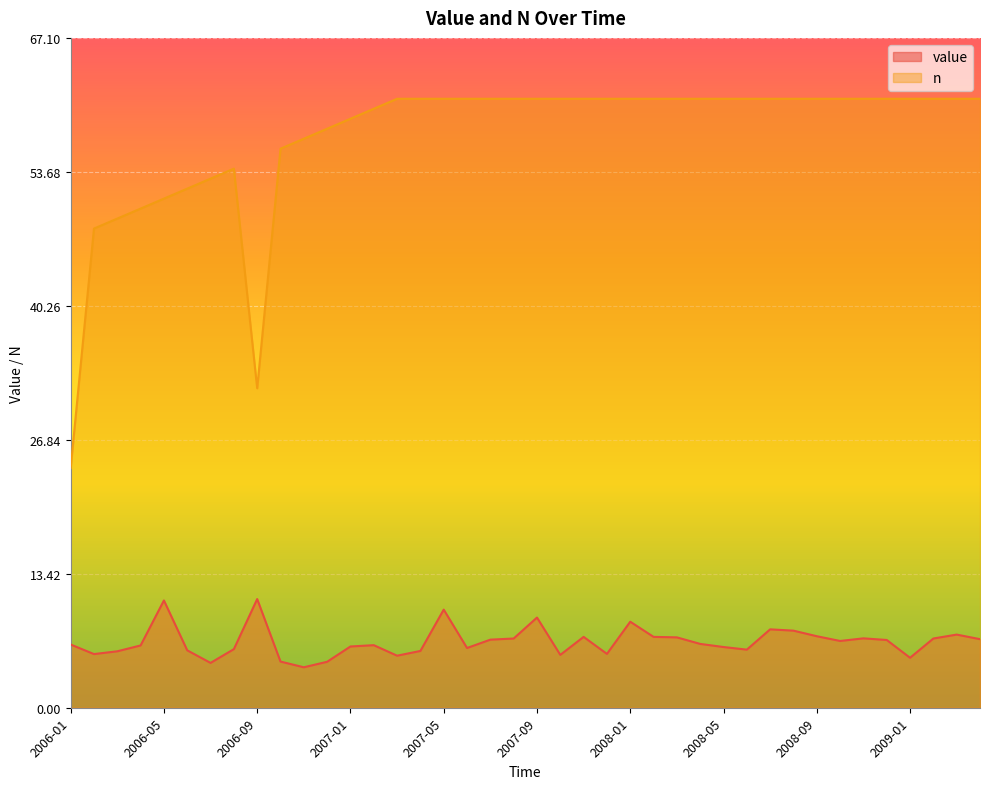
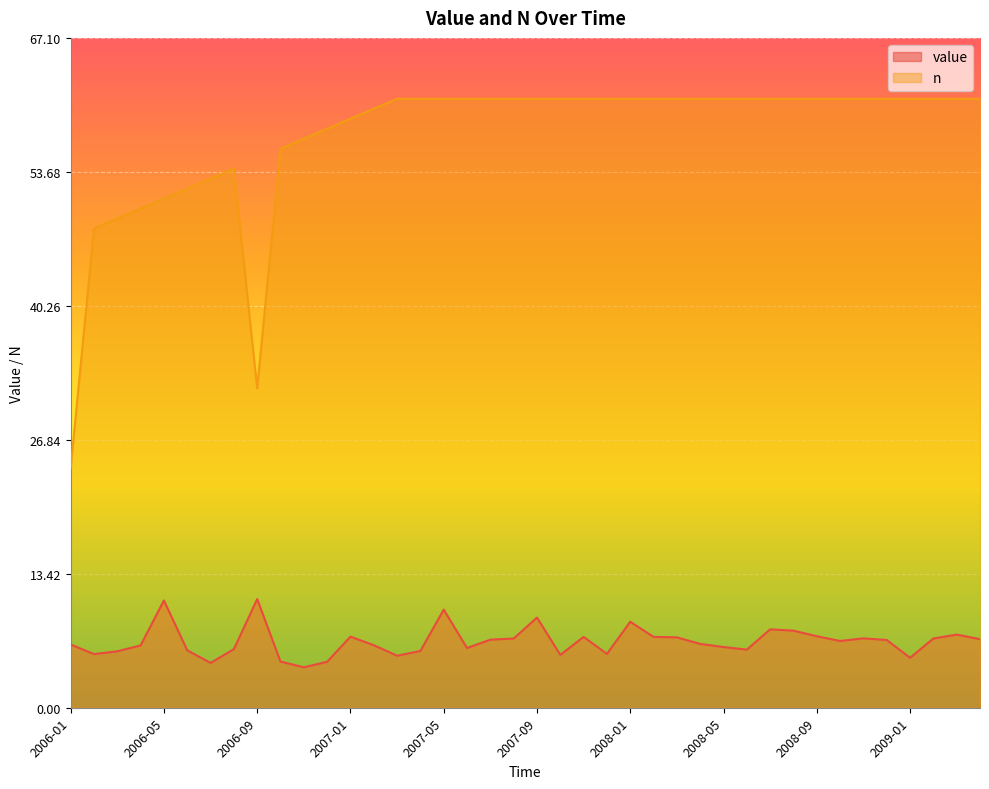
  {
    "value": {
      "2006-01": 6,
      "2006-05": 11,
      "2006-09": 11,
-     "2007-01": 6,
+     "2007-01": 7,
      "2007-05": 10,
      "2007-09": 9,
      "2008-01": 9,
      "2008-05": 6,
      "2008-09": 7,
      "2009-01": 5
    },
    "n": {
      "2006-01": 24,
      "2006-05": 51,
      "2006-09": 32,
      "2007-01": 59,
      "2007-05": 61,
      "2007-09": 61,
      "2008-01": 61,
      "2008-05": 61,
      "2008-09": 61,
      "2009-01": 61
    }
  }
